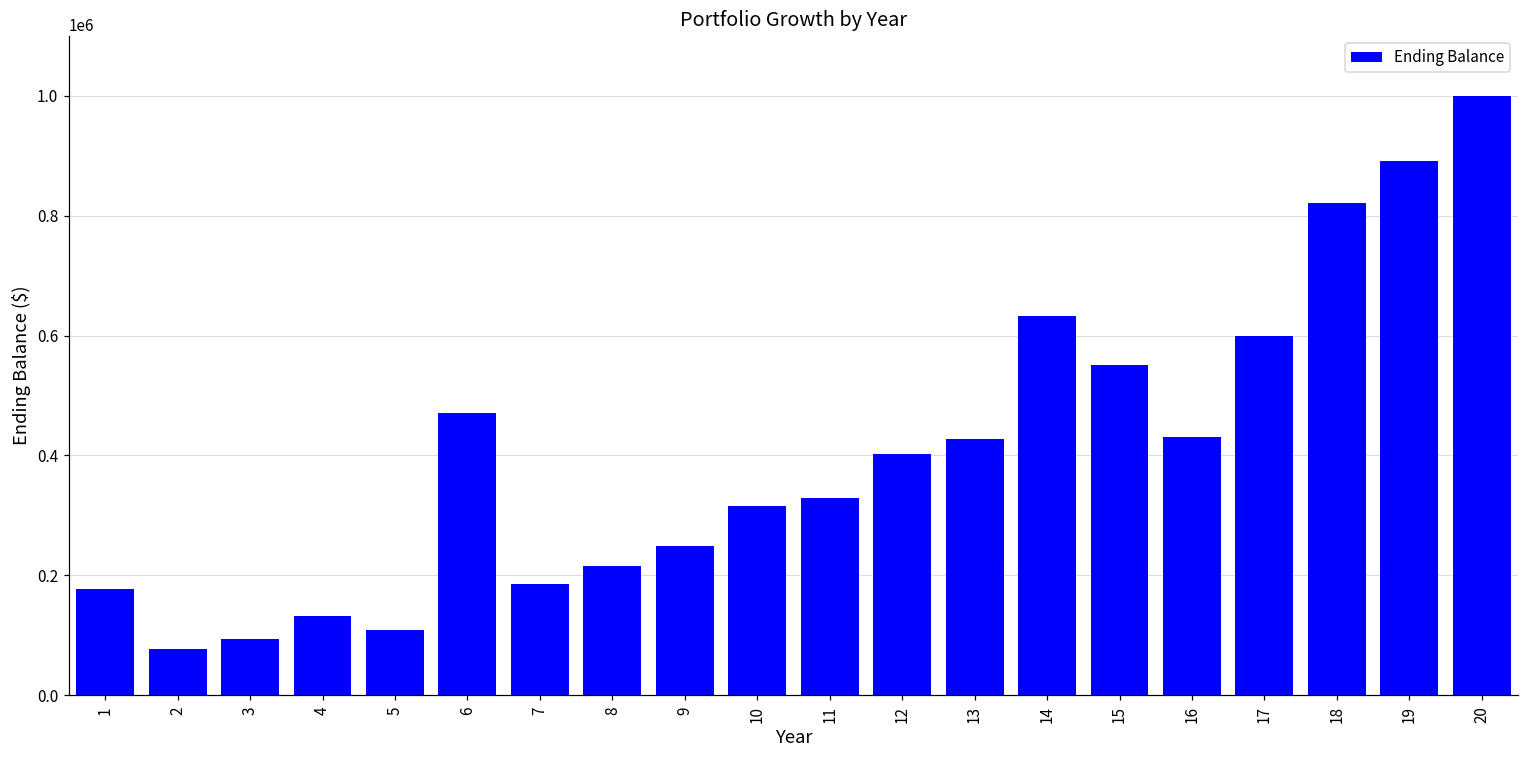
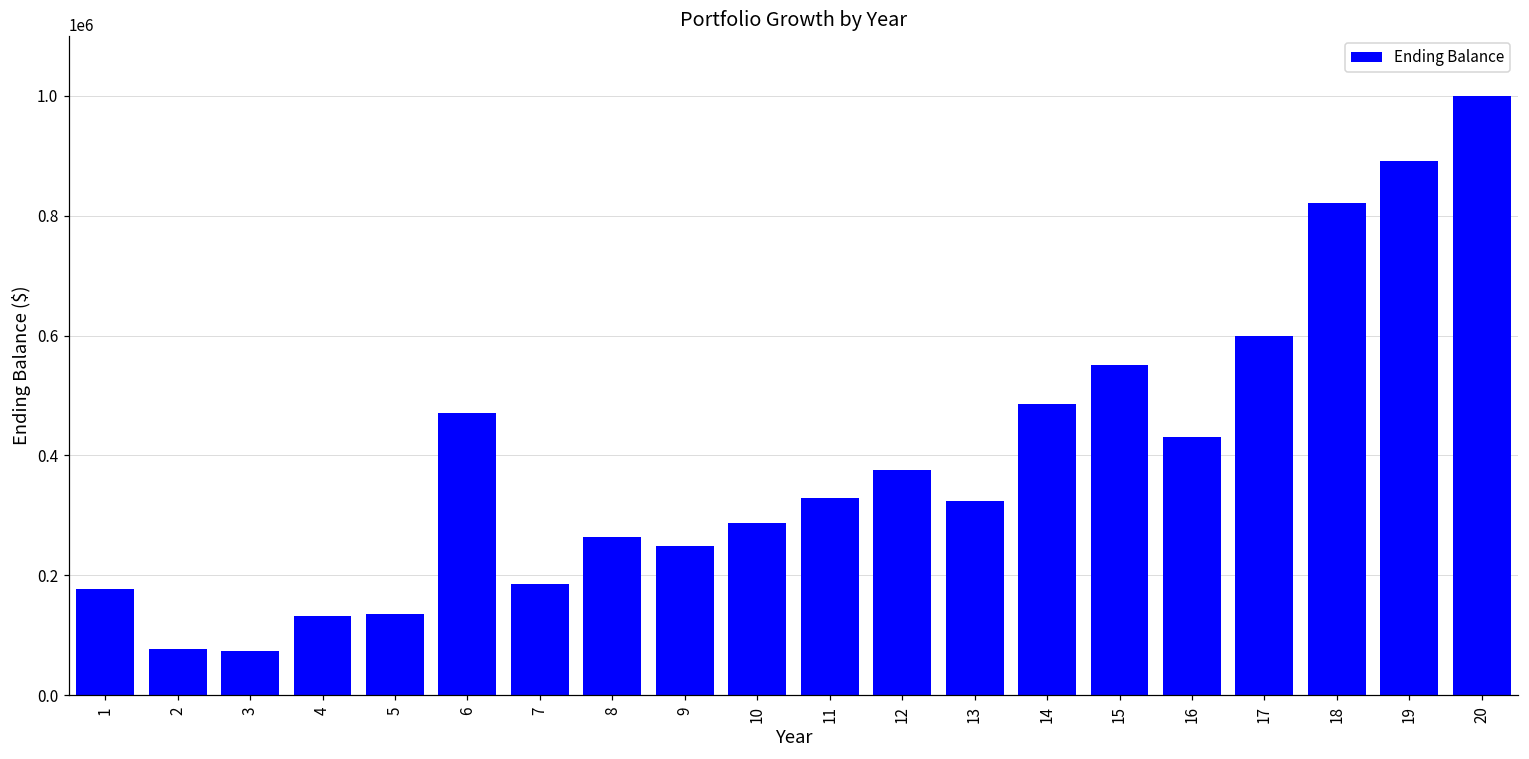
  {
    "1": 180000,
    "2": 80000,
-   "3": 90000,
+   "3": 70000,
    "4": 130000,
-   "5": 110000,
+   "5": 130000,
    "6": 470000,
    "7": 190000,
-   "8": 220000,
+   "8": 260000,
    "9": 250000,
-   "10": 310000,
+   "10": 290000,
    "11": 330000,
-   "12": 400000,
-   "13": 430000,
-   "14": 630000,
+   "12": 380000,
+   "13": 320000,
+   "14": 490000,
    "15": 550000,
    "16": 430000,
    "17": 600000,
    "18": 820000,
    "19": 890000,
    "20": 1000000
  }
